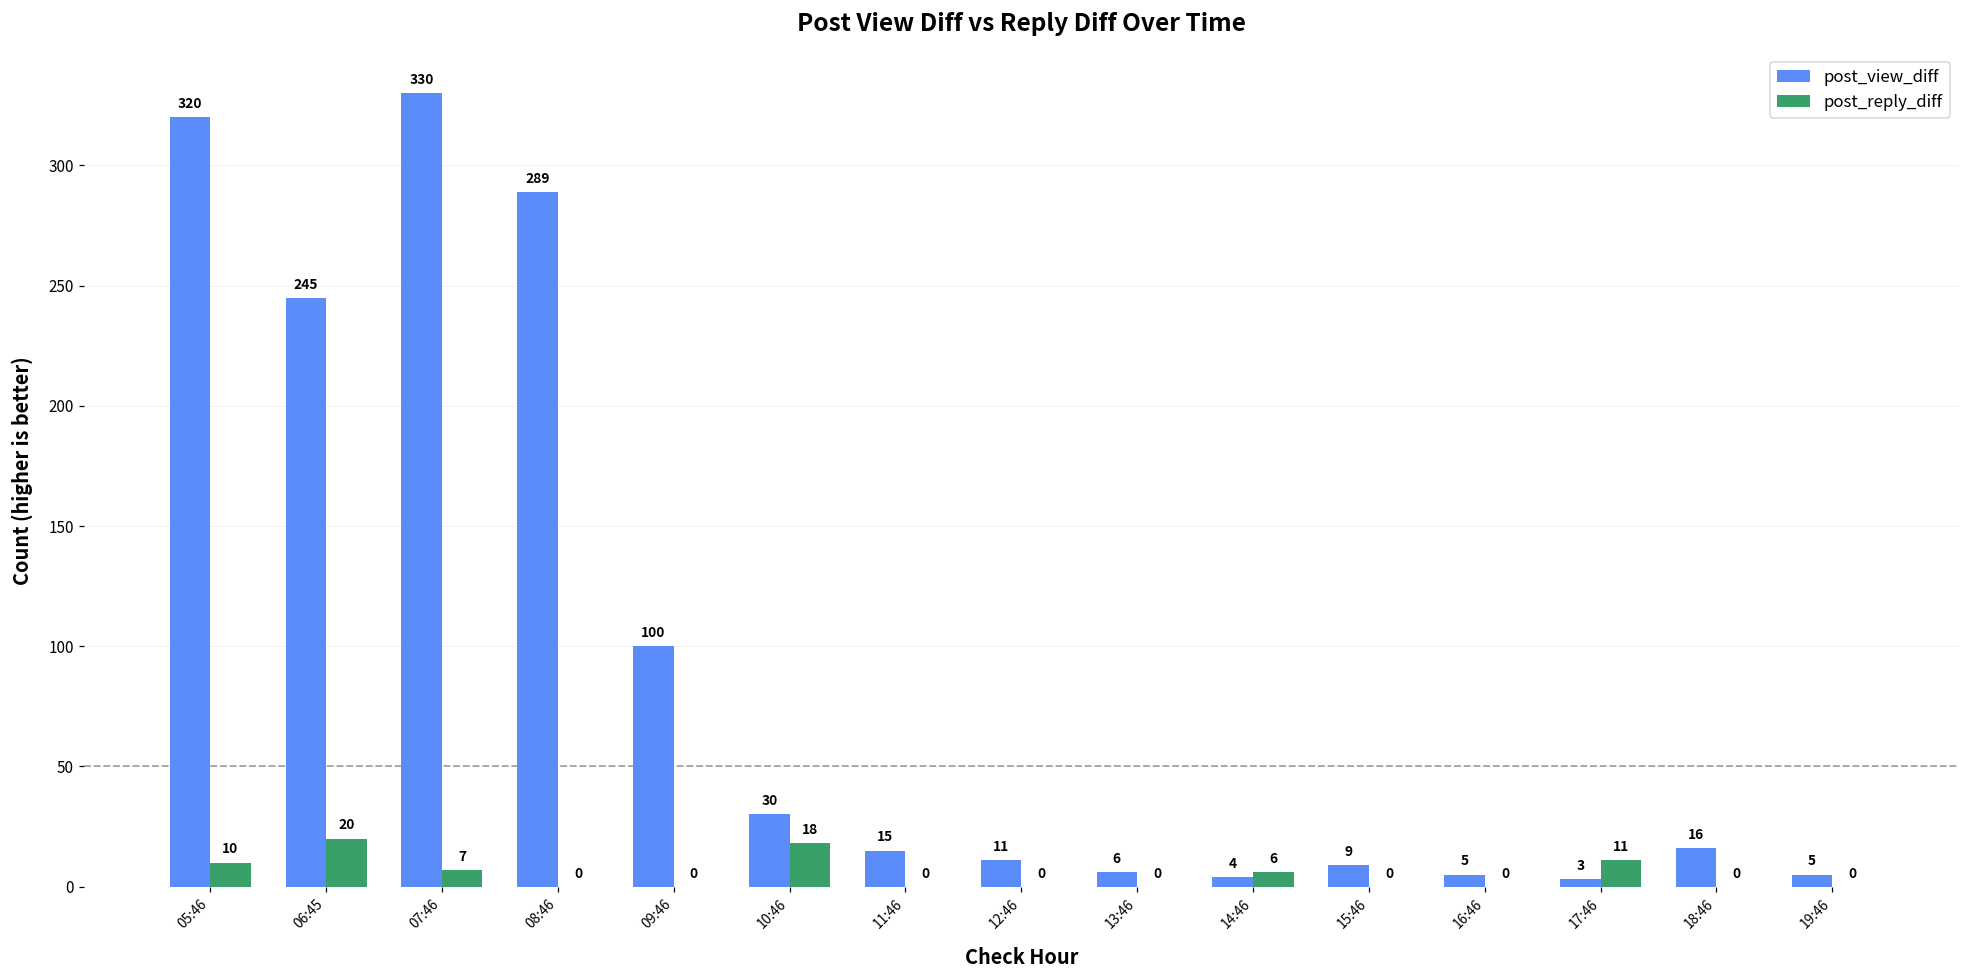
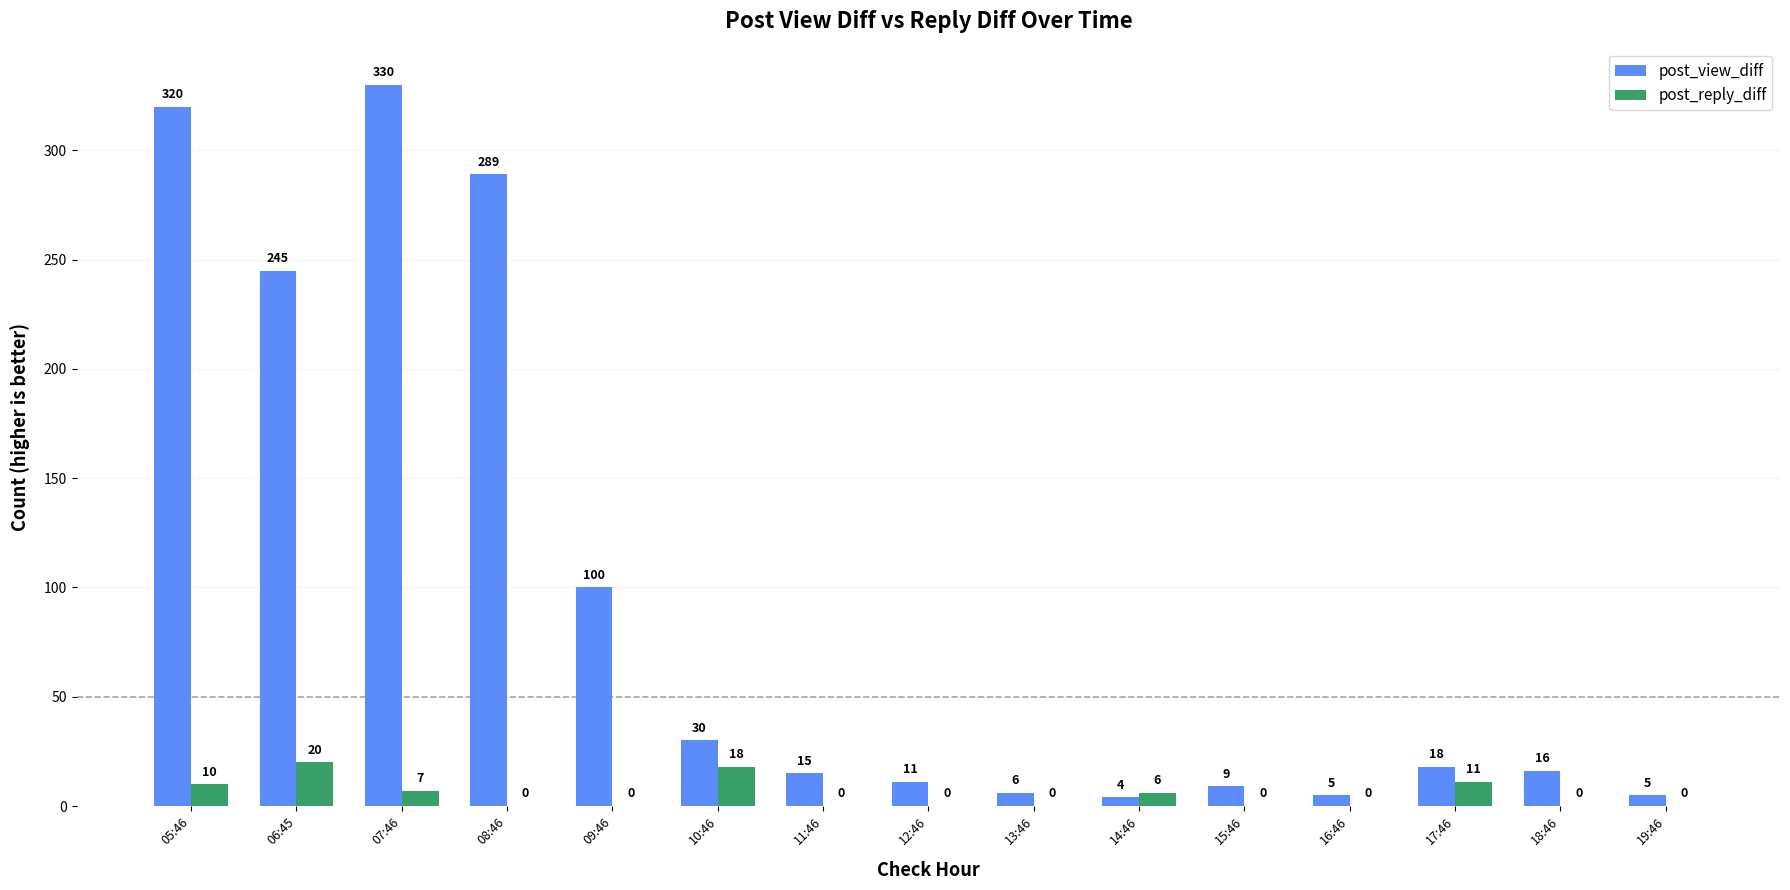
  {
    "post_view_diff": {
      "05:46": 320,
      "06:45": 245,
      "07:46": 330,
      "08:46": 289,
      "09:46": 100,
      "10:46": 30,
      "11:46": 15,
      "12:46": 11,
      "13:46": 6,
      "14:46": 4,
      "15:46": 9,
      "16:46": 5,
-     "17:46": 3,
+     "17:46": 18,
      "18:46": 16,
      "19:46": 5
    },
    "post_reply_diff": {
      "05:46": 10,
      "06:45": 20,
      "07:46": 7,
      "08:46": 0,
      "09:46": 0,
      "10:46": 18,
      "11:46": 0,
      "12:46": 0,
      "13:46": 0,
      "14:46": 6,
      "15:46": 0,
      "16:46": 0,
      "17:46": 11,
      "18:46": 0,
      "19:46": 0
    }
  }
